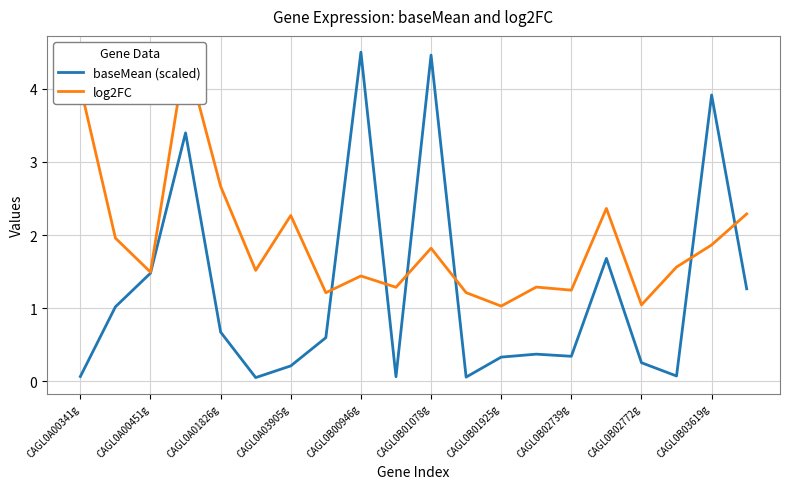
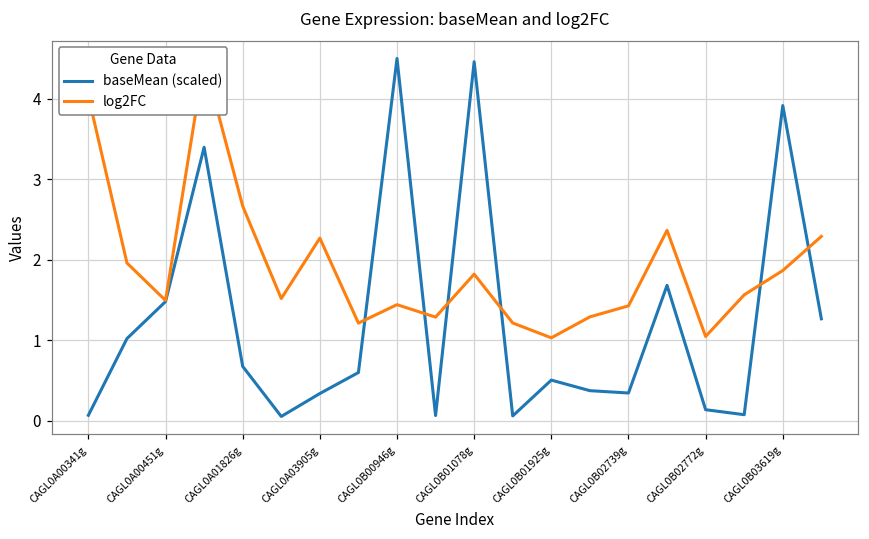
  {
    "baseMean (scaled)": {
      "CAGL0A00341g": 0.1,
      "CAGL0A01826g": 0.7,
-     "CAGL0A03905g": 0.2,
+     "CAGL0A03905g": 0.3,
      "CAGL0B00946g": 4.5,
      "CAGL0B01078g": 4.5,
-     "CAGL0B01925g": 0.3,
+     "CAGL0B01925g": 0.5,
      "CAGL0B02739g": 0.3,
-     "CAGL0B02772g": 0.3,
+     "CAGL0B02772g": 0.1,
      "CAGL0B03619g": 3.9
    },
    "log2FC": {
      "CAGL0A01826g": 2.7,
      "CAGL0A03905g": 2.3,
      "CAGL0B00946g": 1.4,
      "CAGL0B01078g": 1.8,
      "CAGL0B01925g": 1.0,
-     "CAGL0B02739g": 1.2,
+     "CAGL0B02739g": 1.4,
      "CAGL0B02772g": 1.0,
      "CAGL0B03619g": 1.9
    }
  }
